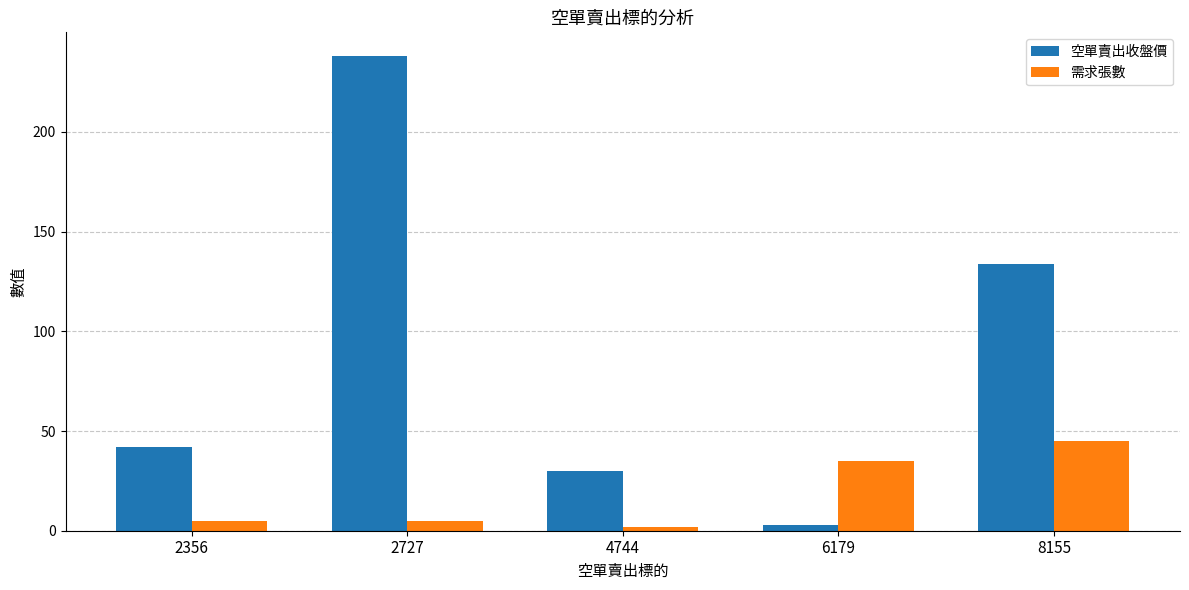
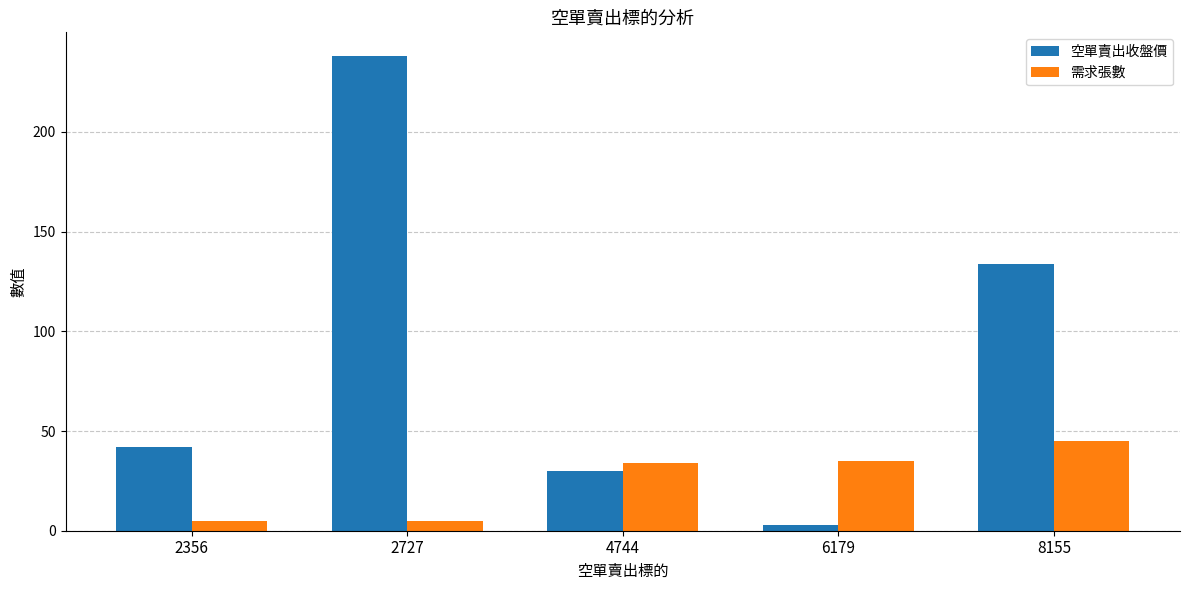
  {
    "空單賣出收盤價": {
      "2356": 42,
      "2727": 238,
      "4744": 30,
      "6179": 3,
      "8155": 134
    },
    "需求張數": {
      "2356": 5,
      "2727": 5,
-     "4744": 2,
+     "4744": 34,
      "6179": 35,
      "8155": 45
    }
  }
